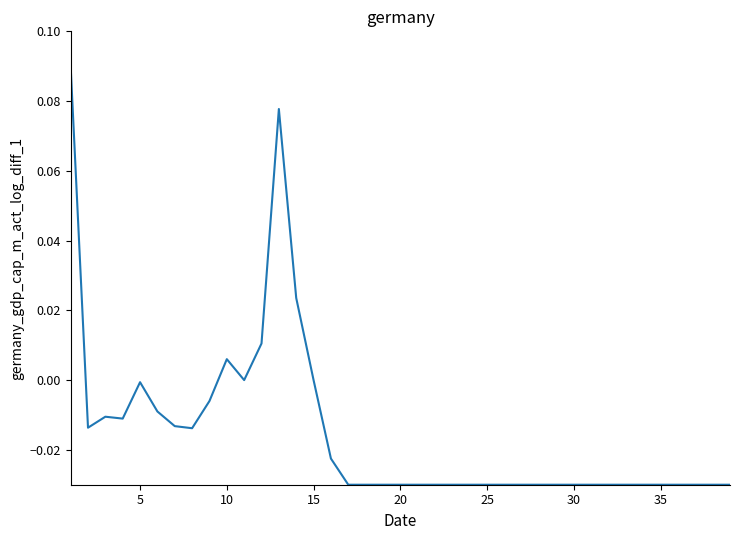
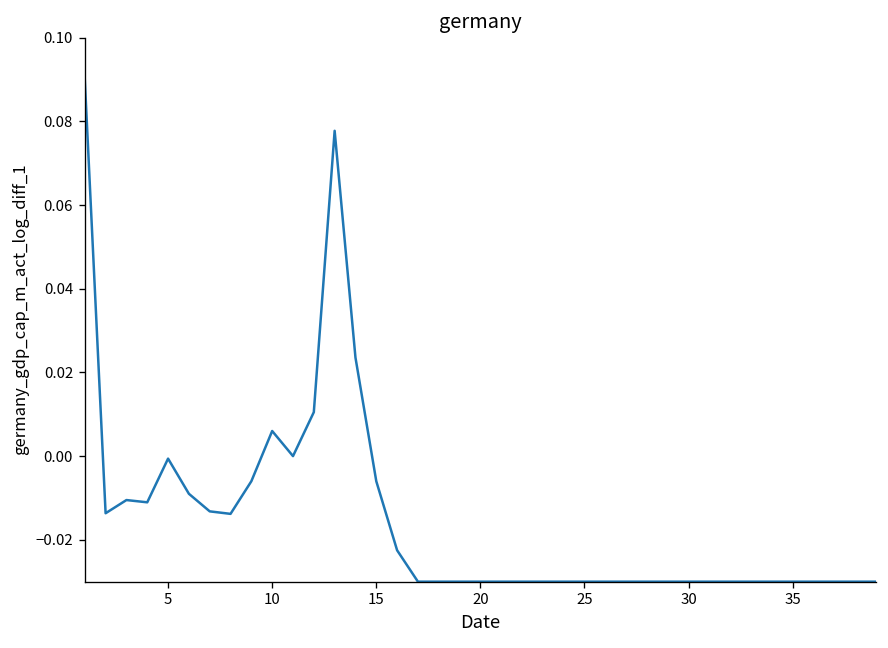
  {
    "5": -0.001,
    "10": 0.006,
-   "15": 0.000,
+   "15": -0.006,
    "20": -0.030,
    "25": -0.030,
    "30": -0.030,
    "35": -0.030
  }
